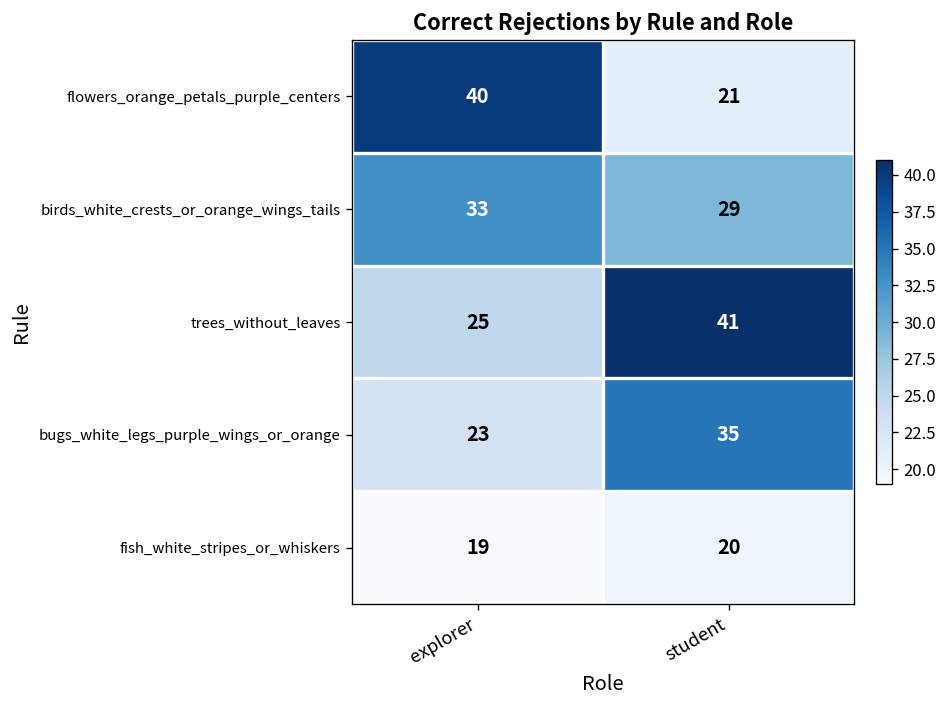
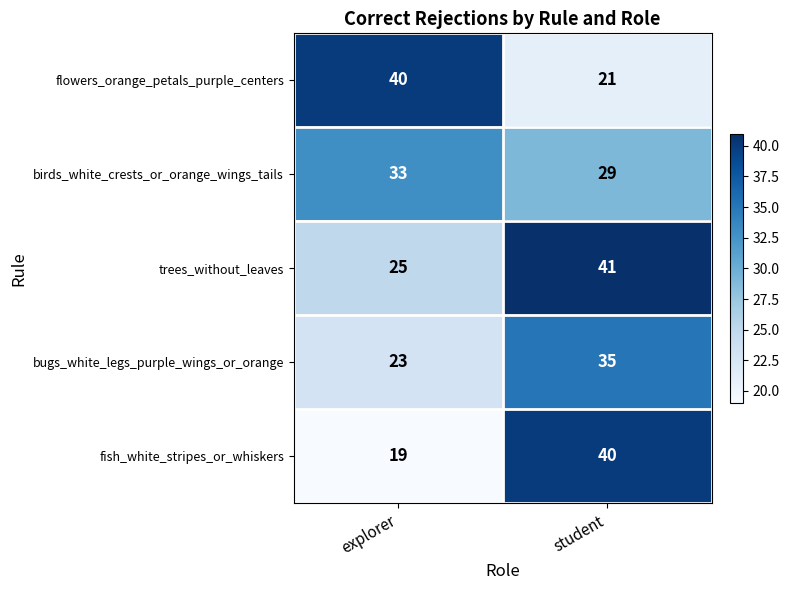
  {
    "flowers_orange_petals_purple_centers": {
      "explorer": 40,
      "student": 21
    },
    "birds_white_crests_or_orange_wings_tails": {
      "explorer": 33,
      "student": 29
    },
    "trees_without_leaves": {
      "explorer": 25,
      "student": 41
    },
    "bugs_white_legs_purple_wings_or_orange": {
      "explorer": 23,
      "student": 35
    },
    "fish_white_stripes_or_whiskers": {
      "explorer": 19,
-     "student": 20
+     "student": 40
    }
  }
